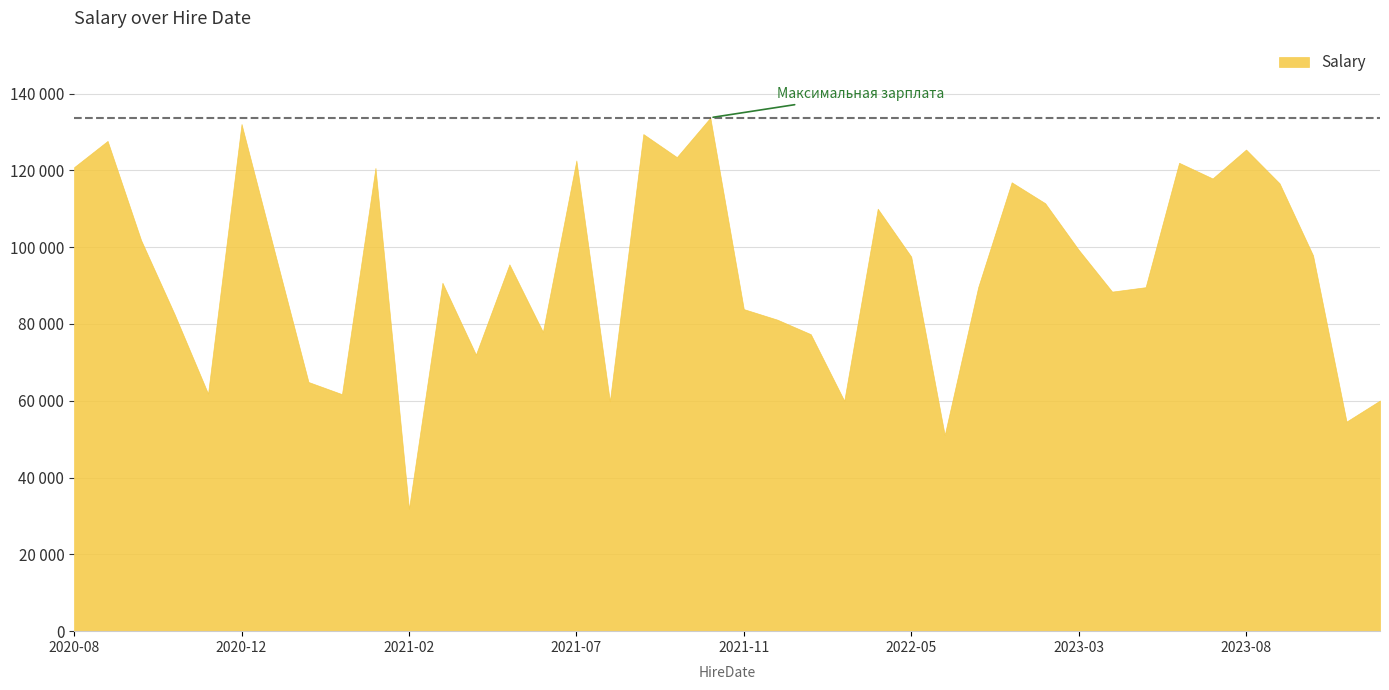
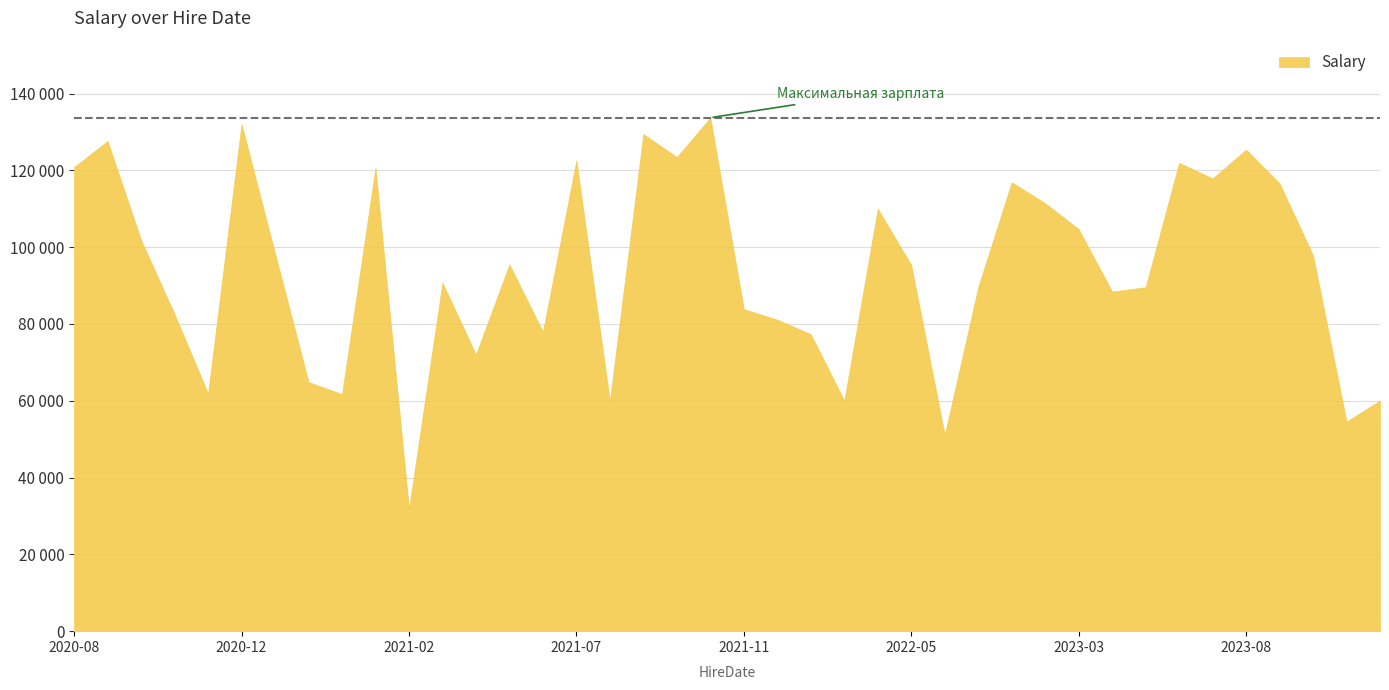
  {
    "2020-08": 121000,
    "2020-12": 132000,
    "2021-02": 32000,
    "2021-07": 123000,
    "2021-11": 84000,
-   "2022-05": 98000,
-   "2023-03": 99000,
+   "2022-05": 95000,
+   "2023-03": 105000,
    "2023-08": 125000
  }
